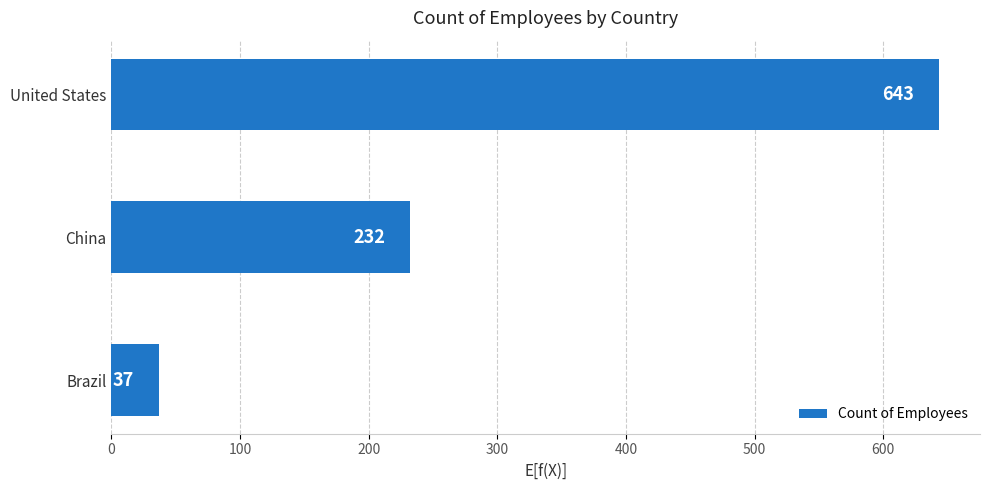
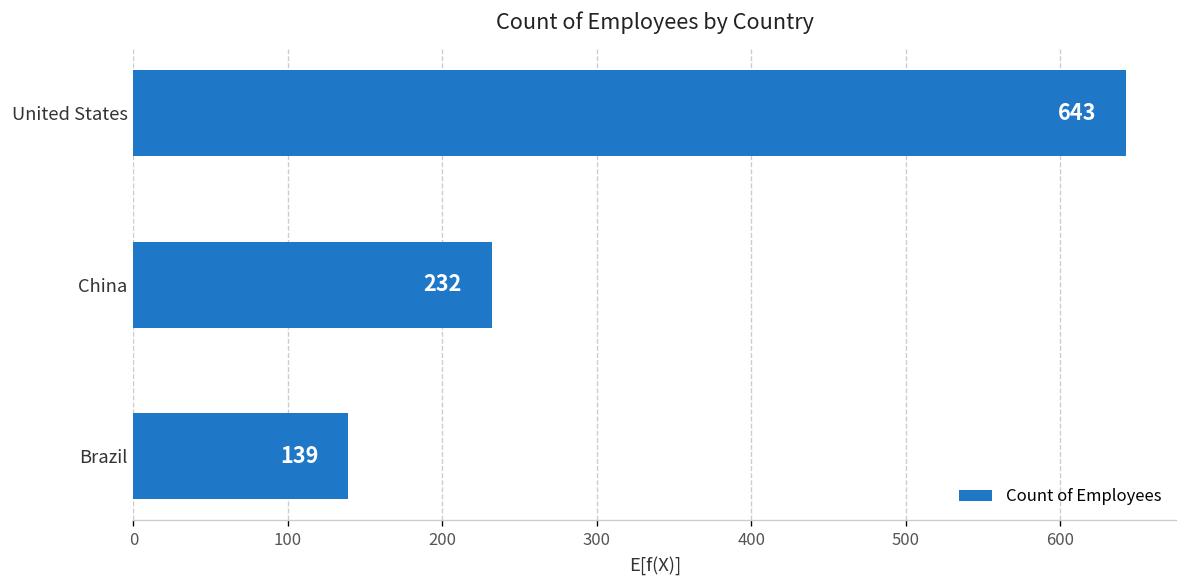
  {
    "United States": 643,
    "China": 232,
-   "Brazil": 37
+   "Brazil": 139
  }
